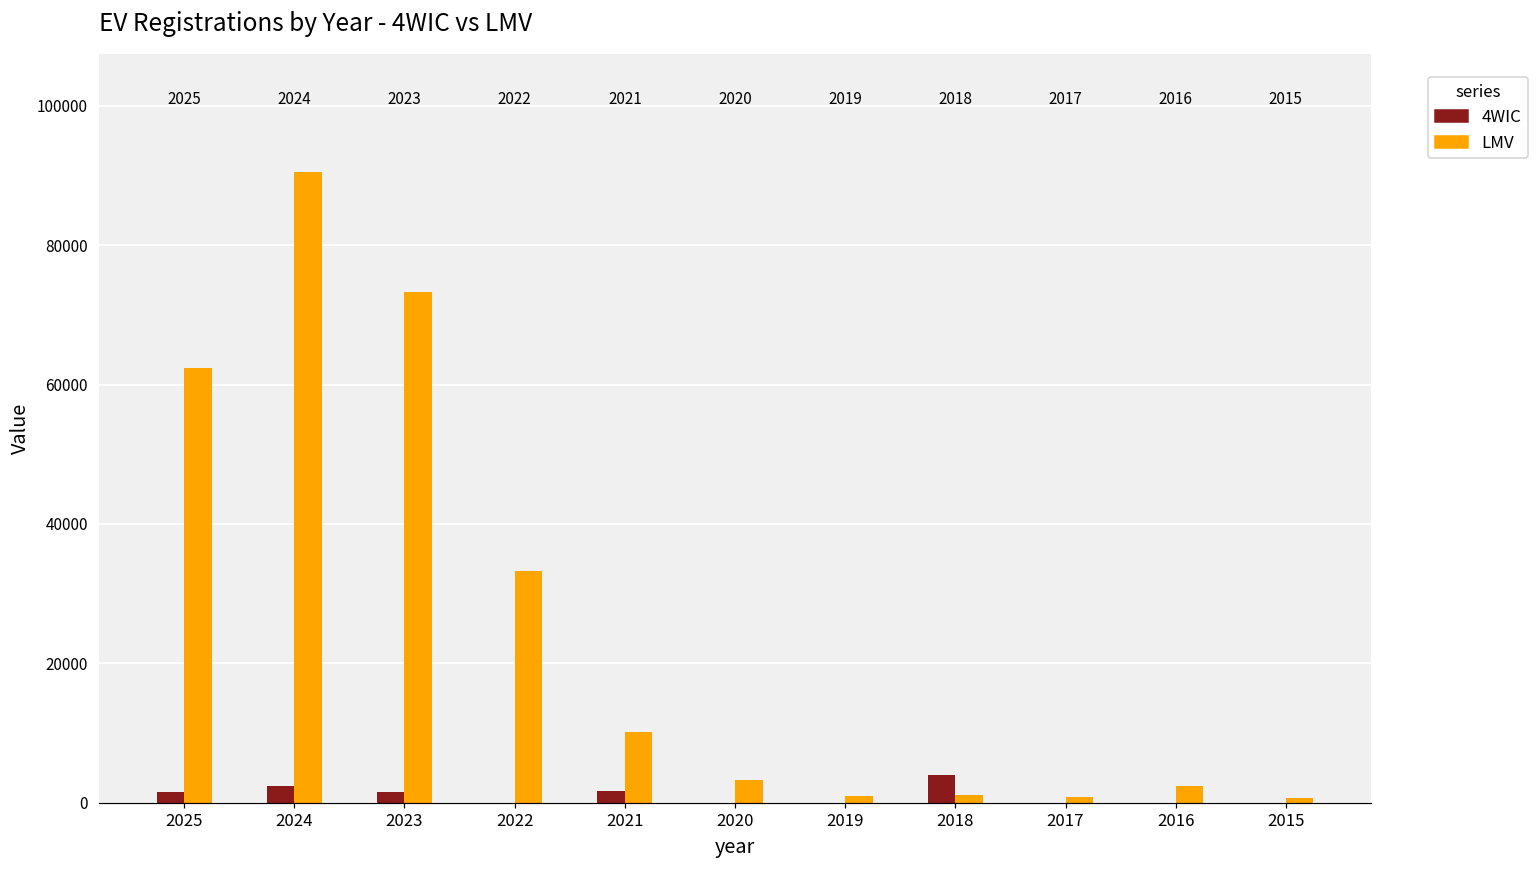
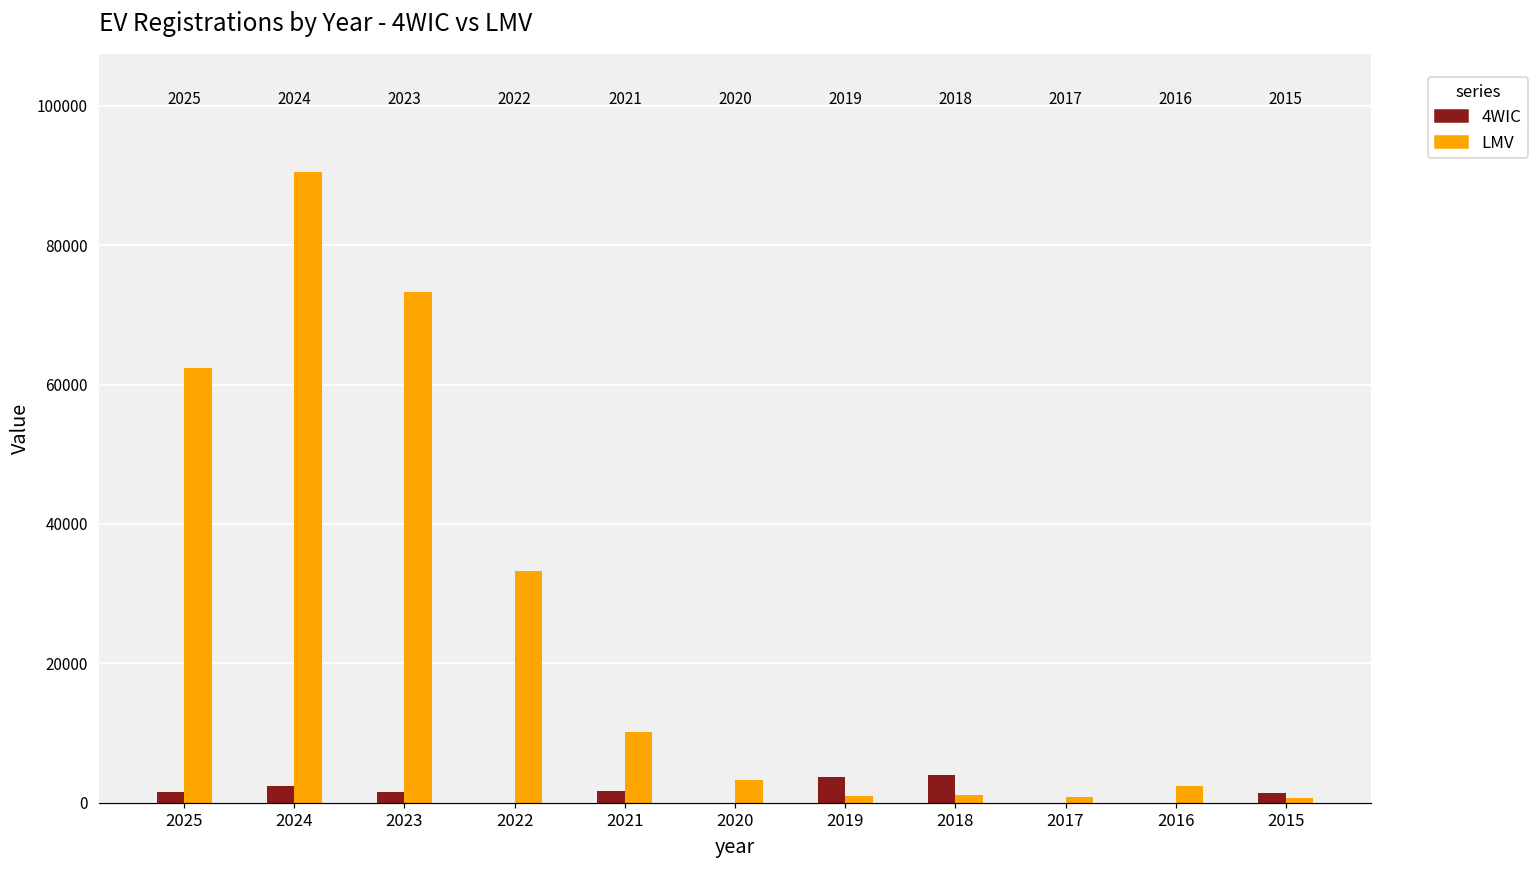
  {
    "4WIC": {
      "2025": 2000,
      "2024": 2000,
      "2023": 2000,
      "2021": 2000,
      "2020": 0,
-     "2019": 0,
+     "2019": 4000,
      "2018": 4000,
      "2017": 0,
-     "2015": 0
+     "2015": 1000
    },
    "LMV": {
      "2025": 62000,
      "2024": 90000,
      "2023": 73000,
      "2022": 33000,
      "2021": 10000,
      "2020": 3000,
      "2019": 1000,
      "2018": 1000,
      "2017": 1000,
      "2016": 2000,
      "2015": 1000
    }
  }
